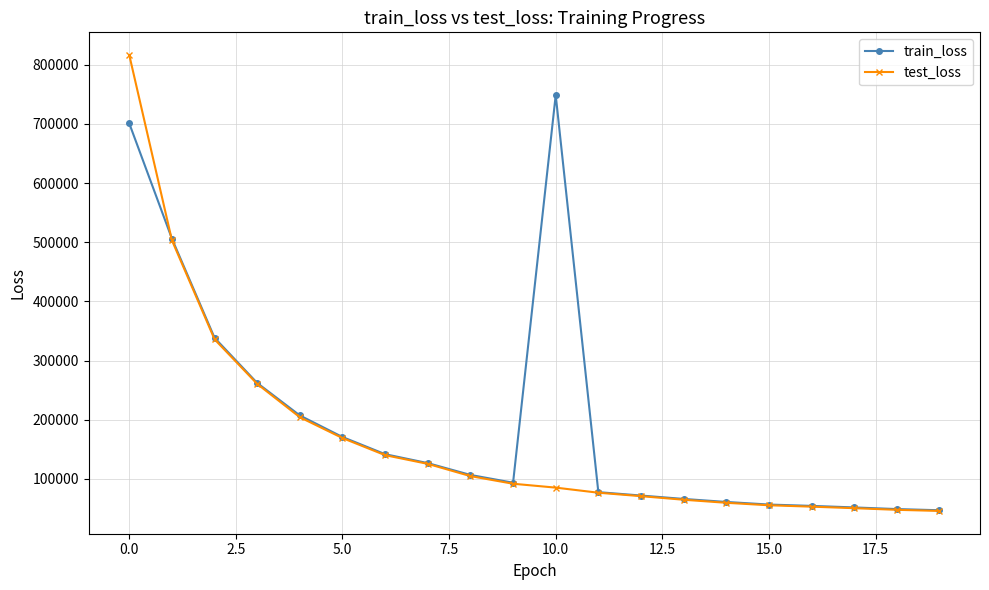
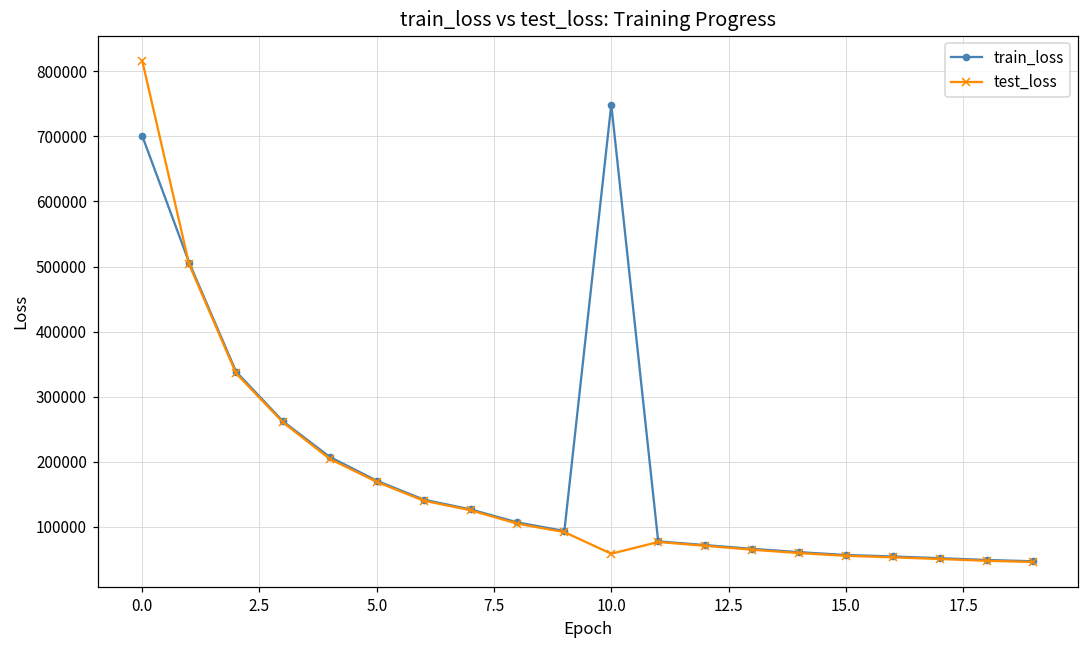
  {
    "train_loss": {
      "0.0": 700000,
      "10.0": 750000
    },
    "test_loss": {
      "0.0": 820000,
-     "10.0": 90000
+     "10.0": 60000
    }
  }
